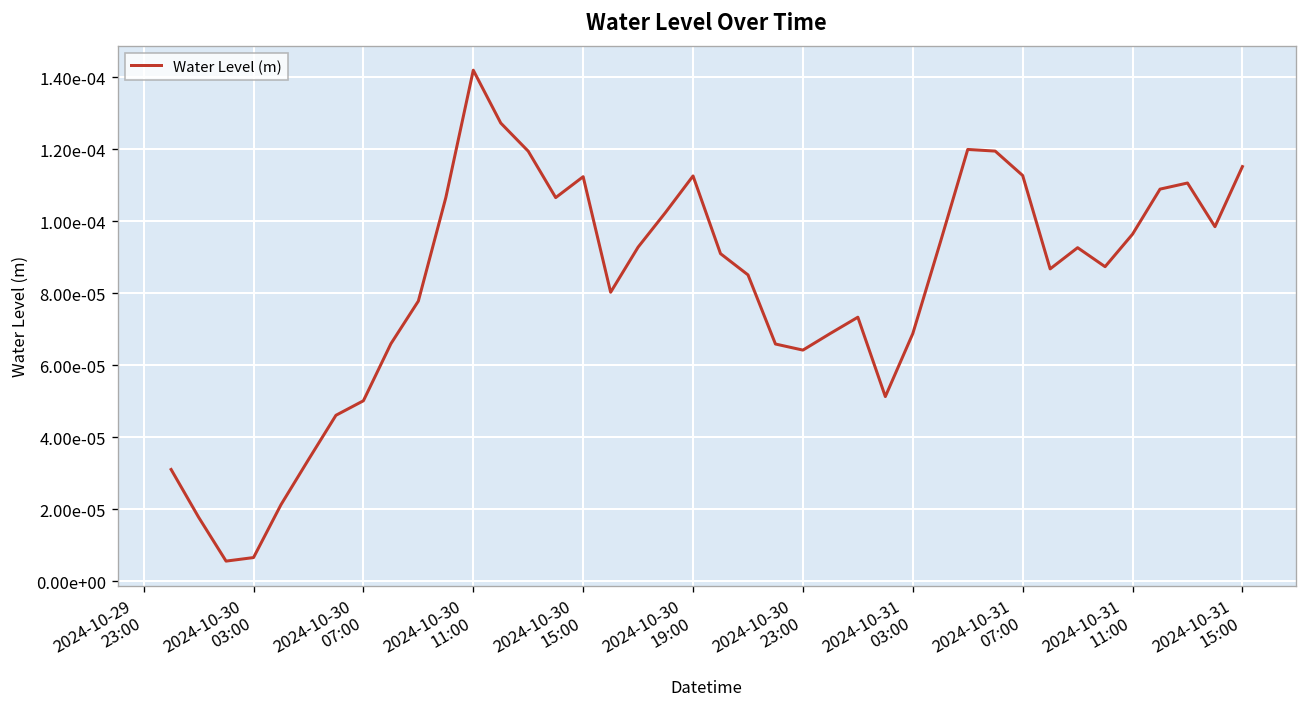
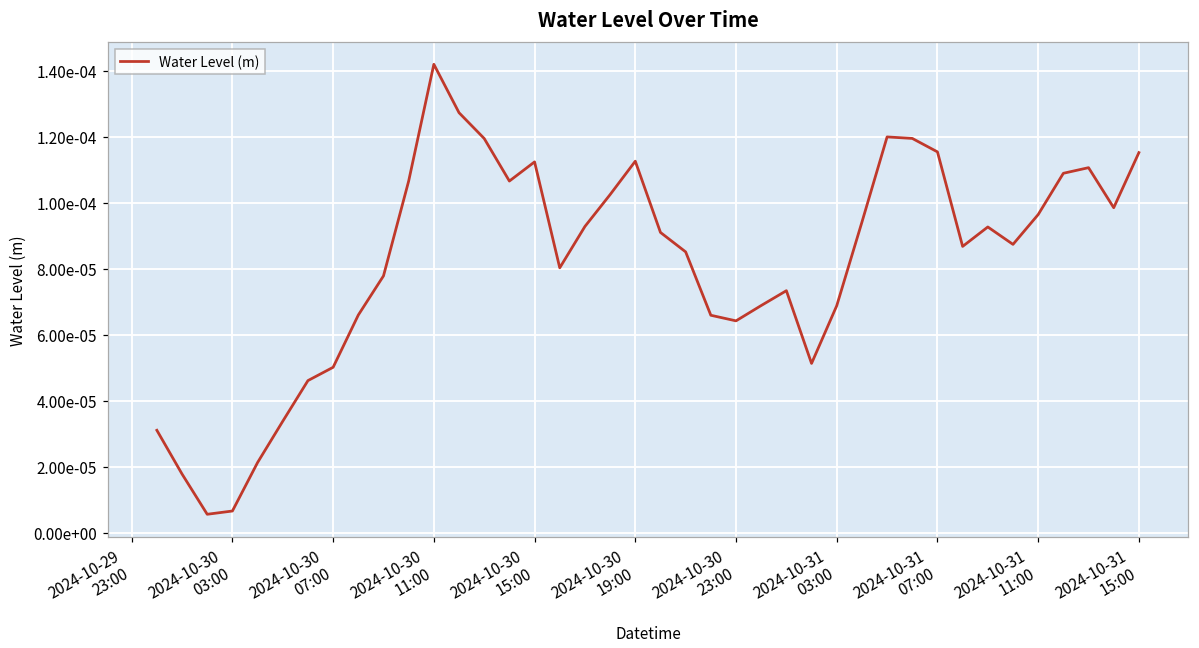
  {
    "2024-10-30 03:00": 0.000007,
    "2024-10-30 07:00": 0.000050,
    "2024-10-30 11:00": 0.000142,
    "2024-10-30 15:00": 0.000112,
    "2024-10-30 19:00": 0.000113,
    "2024-10-30 23:00": 0.000064,
    "2024-10-31 03:00": 0.000069,
-   "2024-10-31 07:00": 0.000113,
+   "2024-10-31 07:00": 0.000115,
    "2024-10-31 11:00": 0.000096,
    "2024-10-31 15:00": 0.000115
  }
